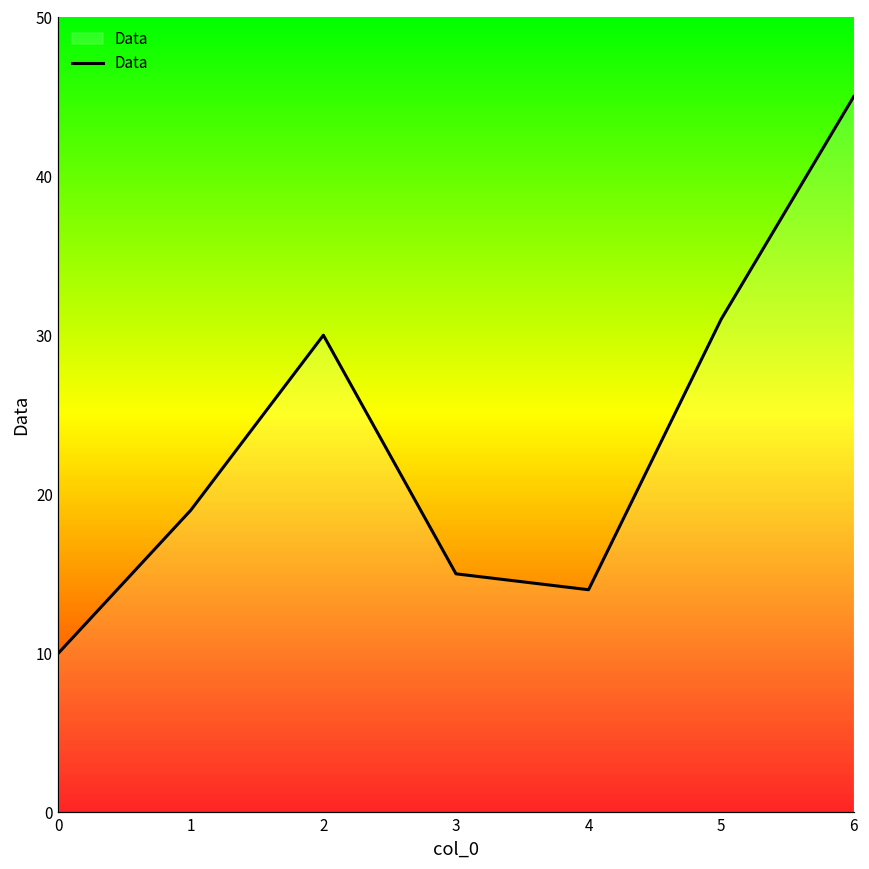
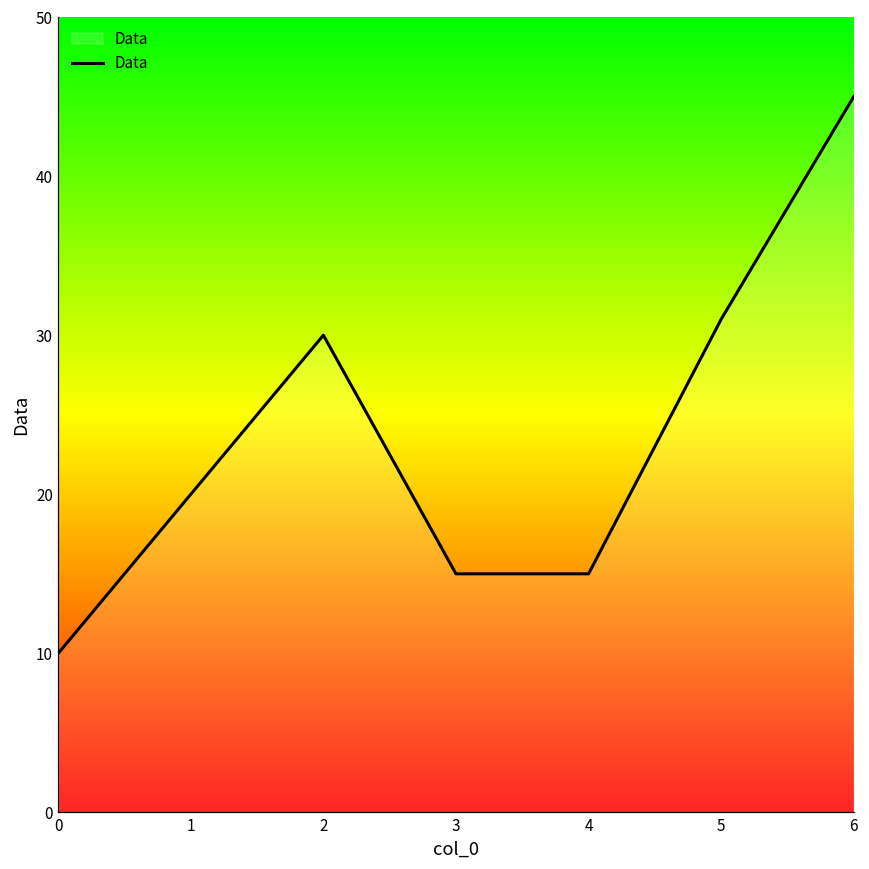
  {
    "0": 10,
-   "1": 19,
+   "1": 20,
    "2": 30,
    "3": 15,
-   "4": 14,
+   "4": 15,
    "5": 31,
    "6": 45
  }
